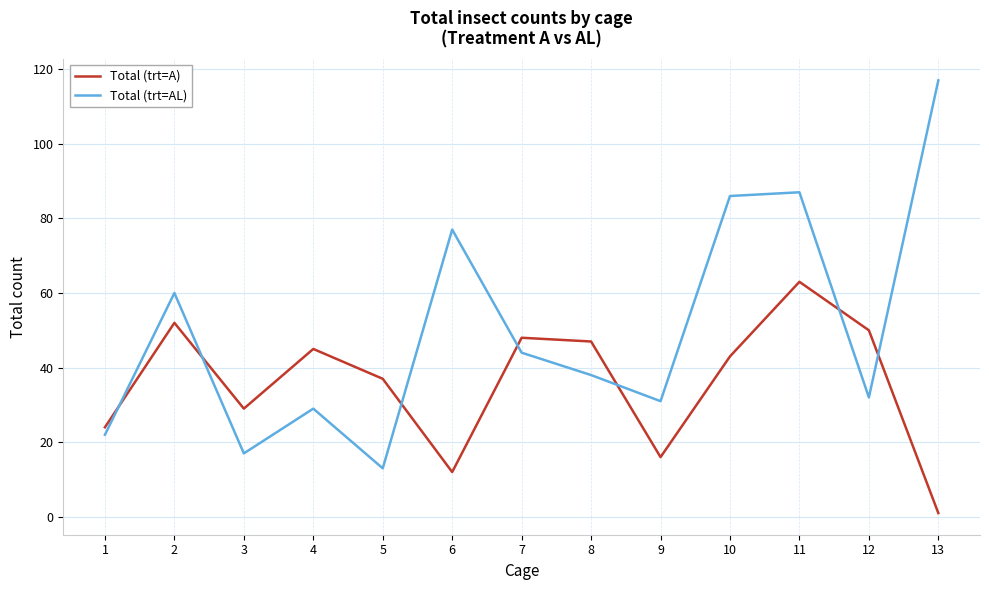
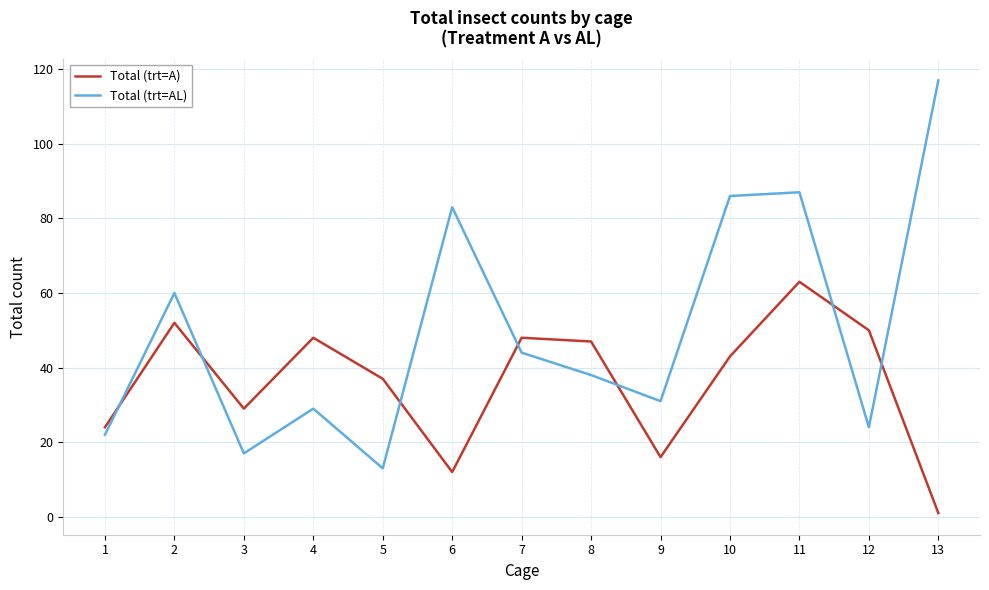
  {
    "Total (trt=A)": {
      "1": 24,
      "2": 52,
      "3": 29,
-     "4": 45,
+     "4": 48,
      "5": 37,
      "6": 12,
      "7": 48,
      "8": 47,
      "9": 16,
      "10": 43,
      "11": 63,
      "12": 50,
      "13": 1
    },
    "Total (trt=AL)": {
      "1": 22,
      "2": 60,
      "3": 17,
      "4": 29,
      "5": 13,
-     "6": 77,
+     "6": 83,
      "7": 44,
      "8": 38,
      "9": 31,
      "10": 86,
      "11": 87,
-     "12": 32,
+     "12": 24,
      "13": 117
    }
  }
